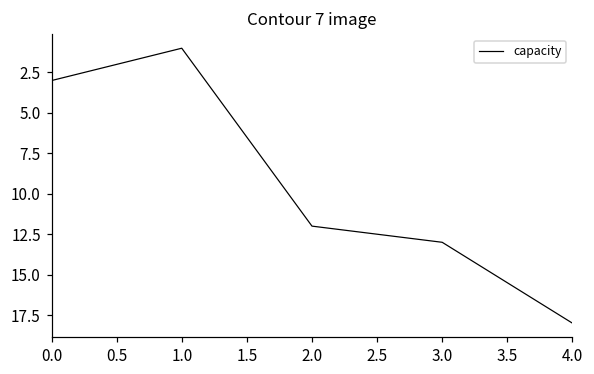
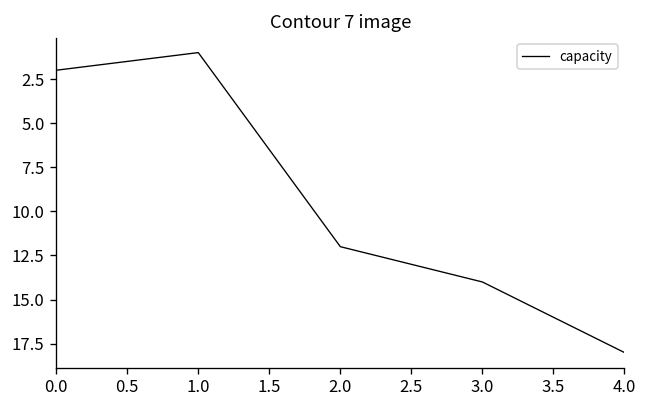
  {
-   "0.0": 3,
+   "0.0": 2,
    "1.0": 1,
    "2.0": 12,
-   "3.0": 13,
+   "3.0": 14,
    "4.0": 18
  }
